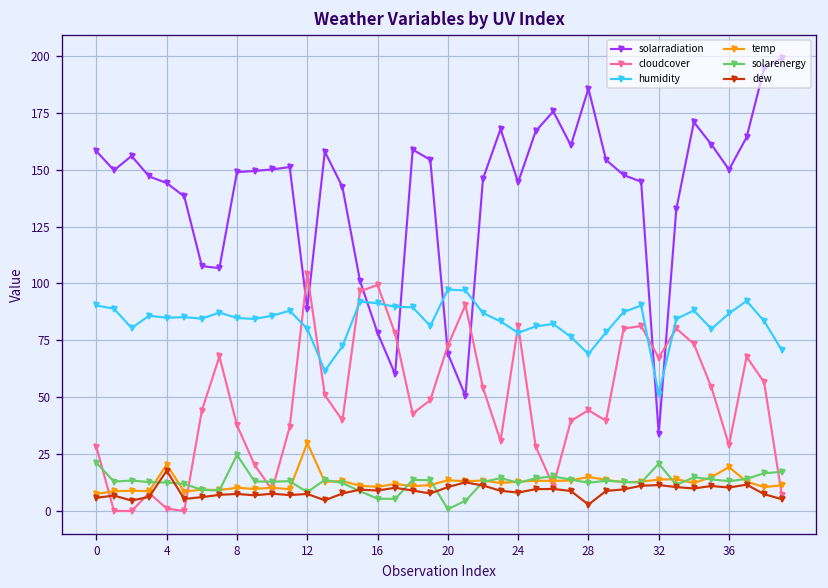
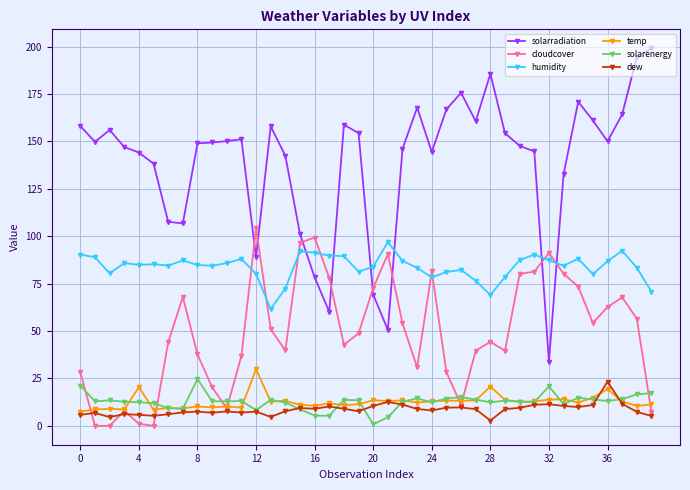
  {
    "solarradiation": {
      "0": 158,
      "4": 144,
      "8": 149,
      "12": 89,
      "16": 78,
      "20": 69,
      "24": 144,
      "28": 186,
      "32": 34,
      "36": 150
    },
    "cloudcover": {
      "0": 28,
      "4": 1,
      "8": 38,
      "12": 104,
      "16": 99,
      "20": 73,
      "24": 82,
      "28": 44,
-     "32": 67,
-     "36": 29
+     "32": 91,
+     "36": 63
    },
    "humidity": {
      "0": 90,
      "4": 85,
      "8": 85,
      "12": 80,
      "16": 91,
-     "20": 97,
+     "20": 84,
      "24": 78,
      "28": 69,
-     "32": 51,
+     "32": 87,
      "36": 87
    },
    "temp": {
      "0": 8,
      "4": 20,
      "8": 10,
      "12": 30,
      "16": 11,
      "20": 14,
-     "28": 15,
+     "28": 21,
      "32": 14,
      "36": 19
    },
    "solarenergy": {
      "0": 21,
      "4": 13,
      "8": 25,
      "16": 5,
      "20": 1,
      "28": 12,
      "32": 21,
      "36": 13
    },
    "dew": {
      "0": 6,
-     "4": 18,
+     "4": 6,
      "8": 8,
      "16": 9,
      "20": 11,
      "24": 8,
      "28": 3,
      "32": 11,
-     "36": 10
+     "36": 23
    }
  }
